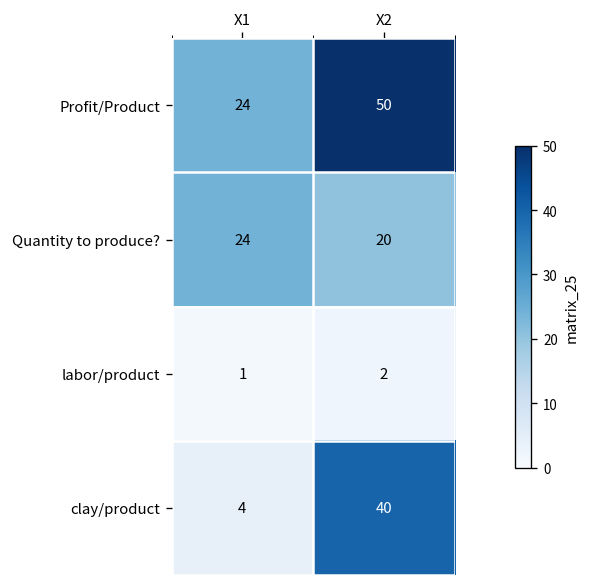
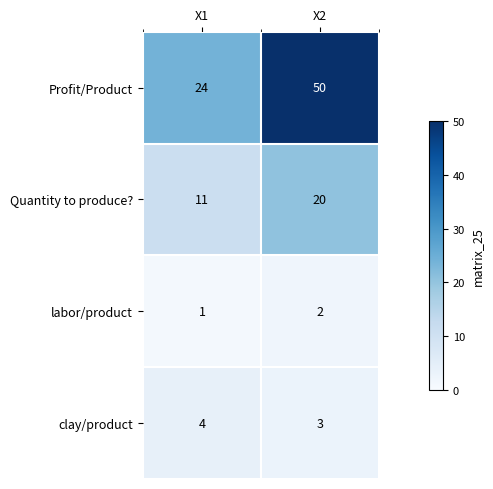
  {
    "Profit/Product": {
      "X1": 24,
      "X2": 50
    },
    "Quantity to produce?": {
-     "X1": 24,
+     "X1": 11,
      "X2": 20
    },
    "labor/product": {
      "X1": 1,
      "X2": 2
    },
    "clay/product": {
      "X1": 4,
-     "X2": 40
+     "X2": 3
    }
  }
